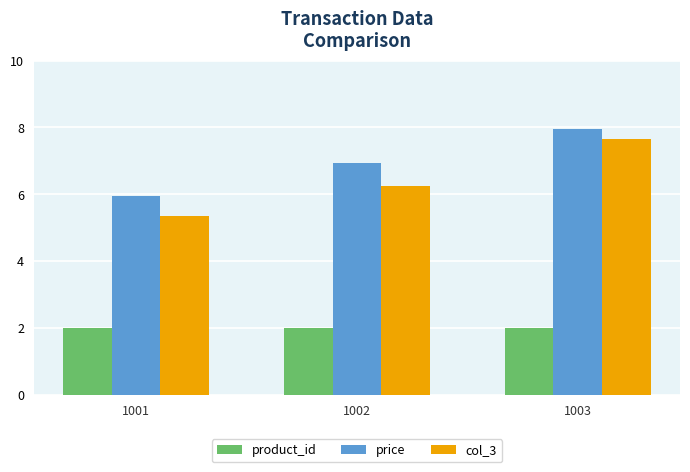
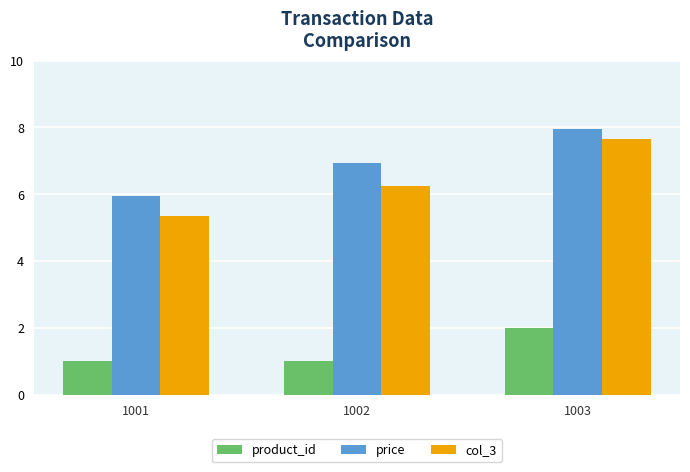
  {
    "product_id": {
-     "1001": 2,
-     "1002": 2,
+     "1001": 1,
+     "1002": 1,
      "1003": 2
    },
    "price": {
      "1001": 6,
      "1002": 7,
      "1003": 8
    },
    "col_3": {
      "1001": 5.4,
      "1002": 6.3,
      "1003": 7.7
    }
  }
